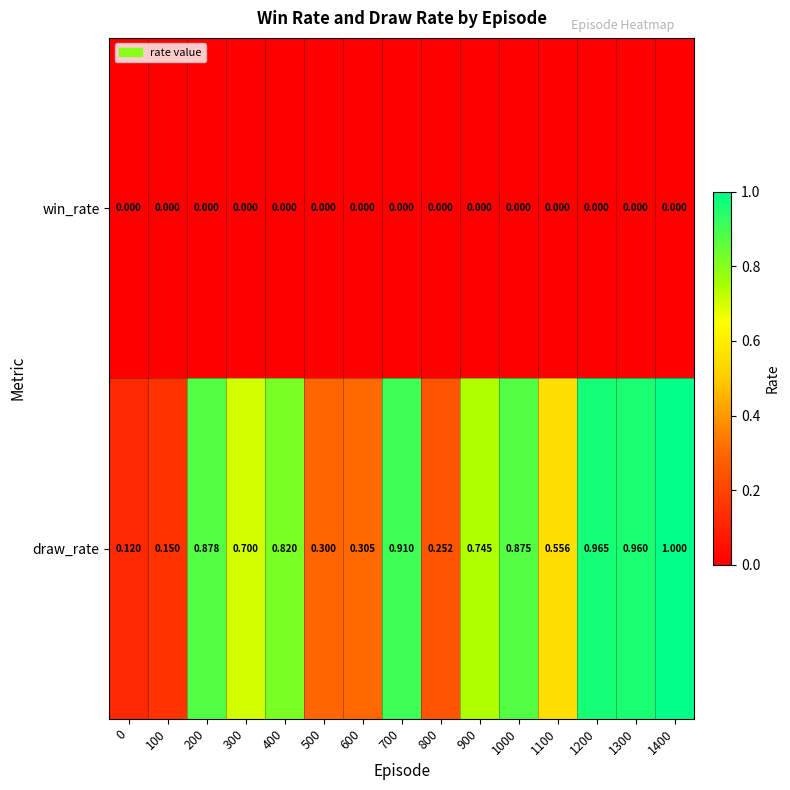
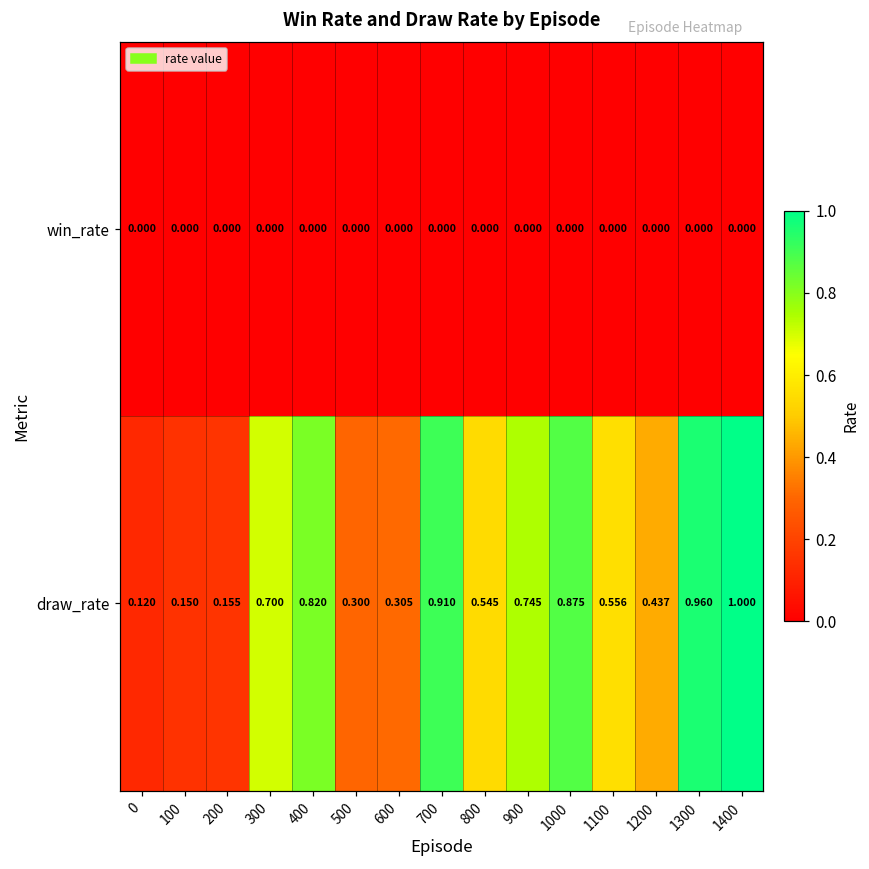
  {
    "win_rate": {
      "0": 0.000,
      "100": 0.000,
      "200": 0.000,
      "300": 0.000,
      "400": 0.000,
      "500": 0.000,
      "600": 0.000,
      "700": 0.000,
      "800": 0.000,
      "900": 0.000,
      "1000": 0.000,
      "1100": 0.000,
      "1200": 0.000,
      "1300": 0.000,
      "1400": 0.000
    },
    "draw_rate": {
      "0": 0.120,
      "100": 0.150,
-     "200": 0.878,
+     "200": 0.155,
      "300": 0.700,
      "400": 0.820,
      "500": 0.300,
      "600": 0.305,
      "700": 0.910,
-     "800": 0.252,
+     "800": 0.545,
      "900": 0.745,
      "1000": 0.875,
      "1100": 0.556,
-     "1200": 0.965,
+     "1200": 0.437,
      "1300": 0.960,
      "1400": 1.000
    }
  }
